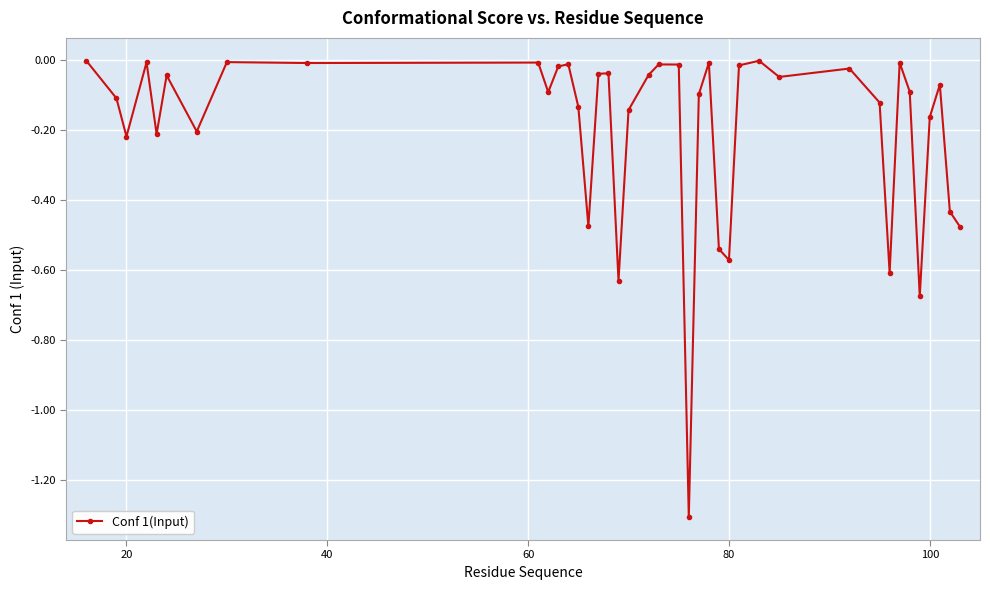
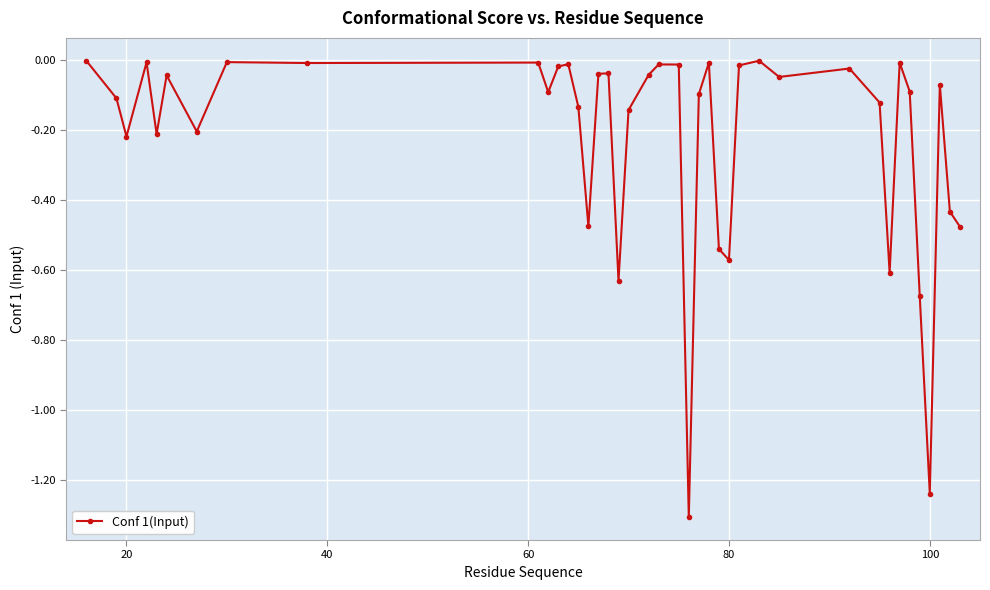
  {
    "20": -0.22,
    "80": -0.57,
-   "100": -0.16
+   "100": -1.24
  }
